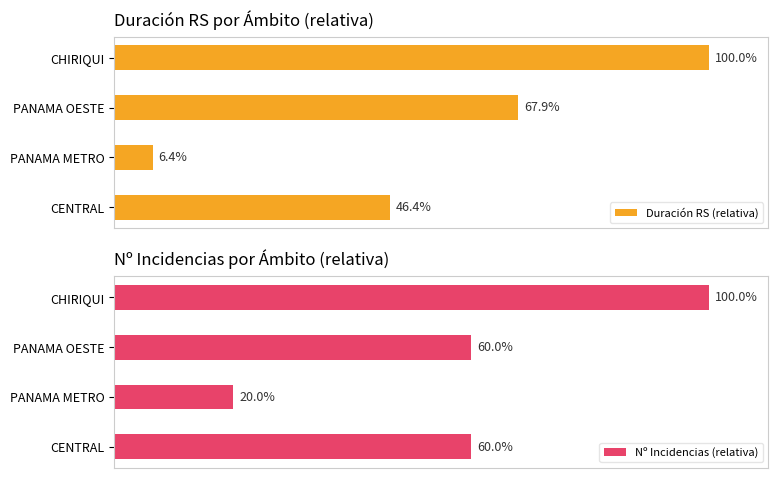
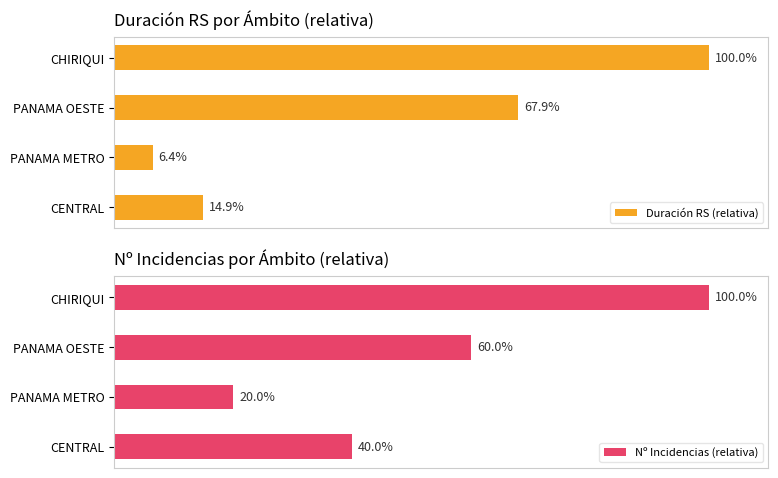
  {
    "Duración RS por Ámbito (relativa)": {
      "CHIRIQUI": "100.0%",
      "PANAMA OESTE": "67.9%",
      "PANAMA METRO": "6.4%",
-     "CENTRAL": "46.4%"
+     "CENTRAL": "14.9%"
    },
    "Nº Incidencias por Ámbito (relativa)": {
      "CHIRIQUI": "100.0%",
      "PANAMA OESTE": "60.0%",
      "PANAMA METRO": "20.0%",
-     "CENTRAL": "60.0%"
+     "CENTRAL": "40.0%"
    }
  }
